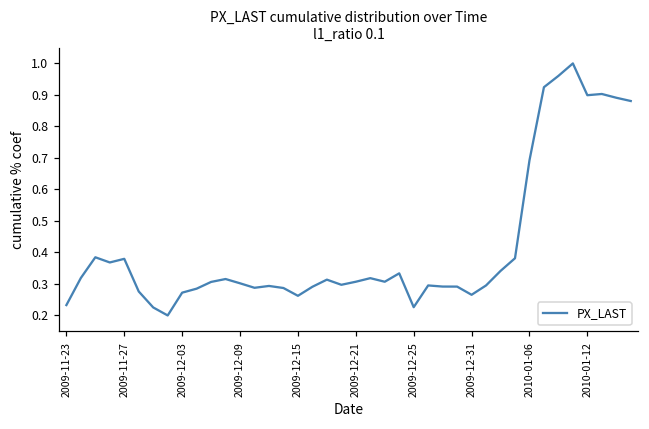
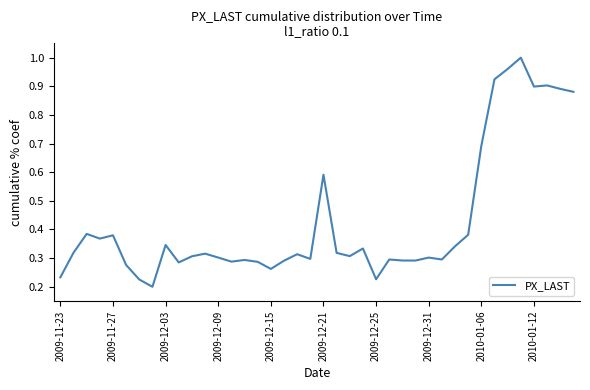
  {
    "2009-11-23": 0.23,
    "2009-11-27": 0.38,
-   "2009-12-03": 0.27,
+   "2009-12-03": 0.35,
    "2009-12-09": 0.30,
    "2009-12-15": 0.26,
-   "2009-12-21": 0.31,
+   "2009-12-21": 0.59,
    "2009-12-25": 0.23,
-   "2009-12-31": 0.27,
+   "2009-12-31": 0.30,
    "2010-01-06": 0.69,
    "2010-01-12": 0.90
  }
